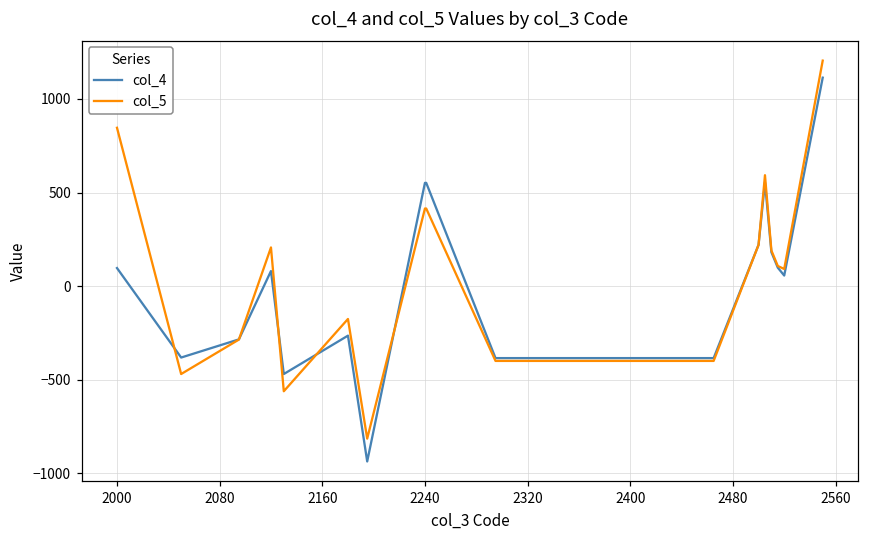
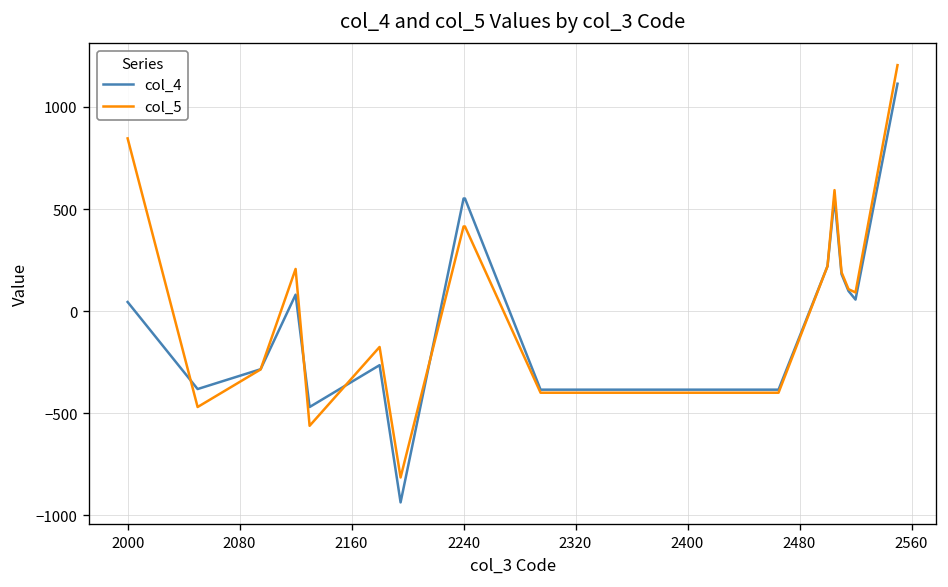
  {
    "col_4": {
-     "2000": 100,
+     "2000": 50,
      "2240": 550
    },
    "col_5": {
      "2000": 850,
      "2240": 420
    }
  }
